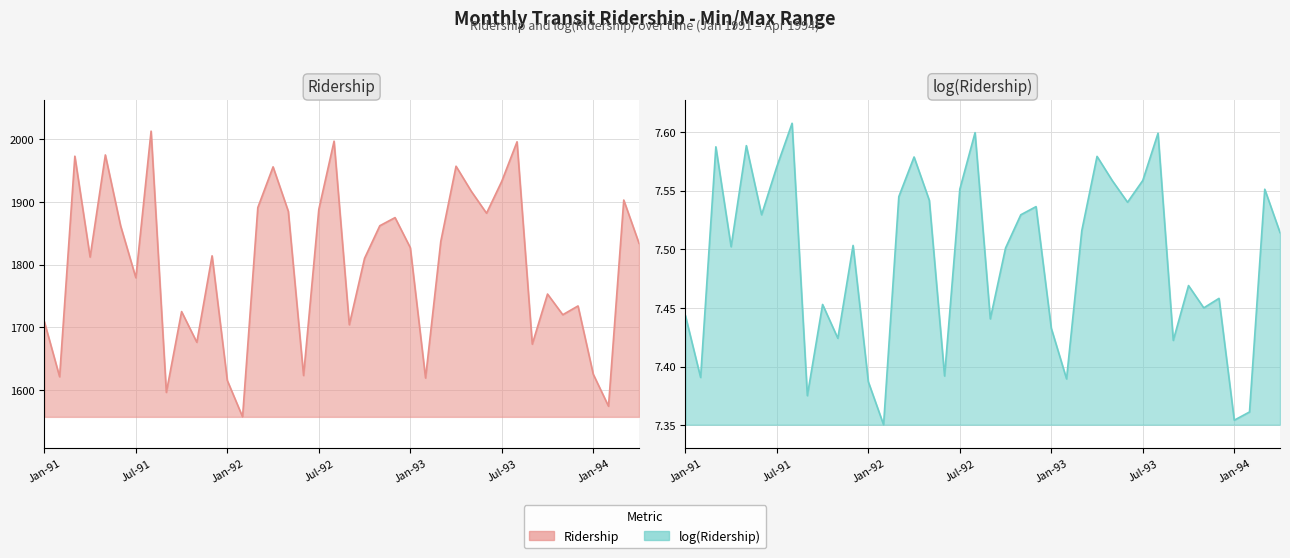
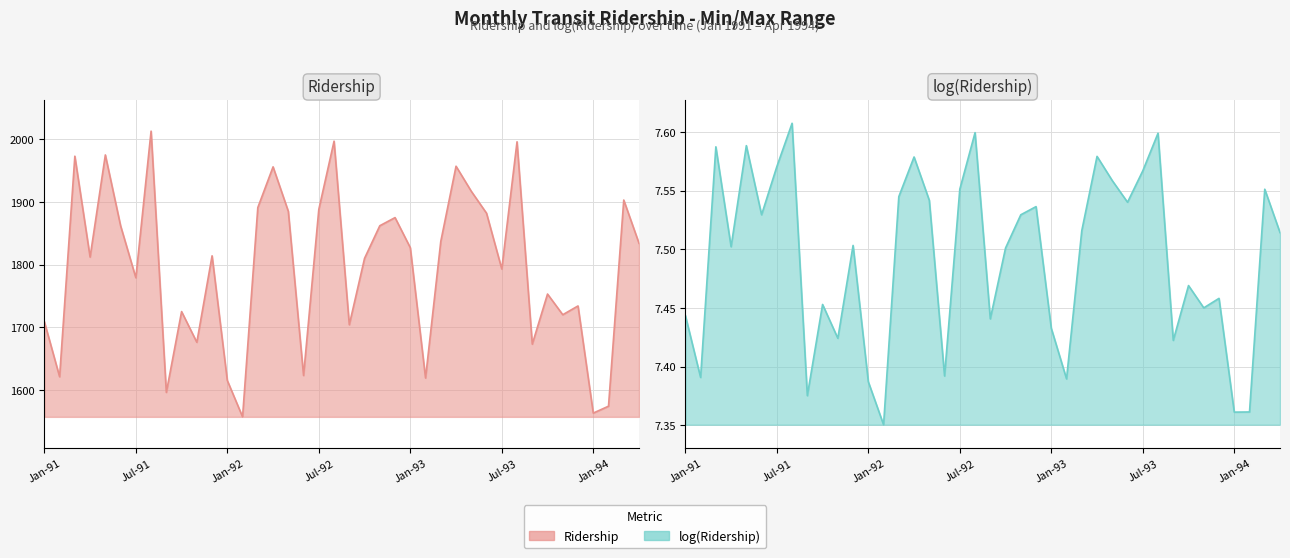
  {
    "Ridership": {
      "Jan-91": 1710,
      "Jul-91": 1780,
      "Jan-92": 1620,
      "Jul-92": 1890,
      "Jan-93": 1830,
-     "Jul-93": 1930,
-     "Jan-94": 1630
+     "Jul-93": 1790,
+     "Jan-94": 1560
    },
    "log(Ridership)": {
      "Jan-91": 7.444,
      "Jul-91": 7.570,
      "Jan-92": 7.387,
      "Jul-92": 7.551,
      "Jan-93": 7.433,
-     "Jul-93": 7.559,
-     "Jan-94": 7.354
+     "Jul-93": 7.567,
+     "Jan-94": 7.361
    }
  }
